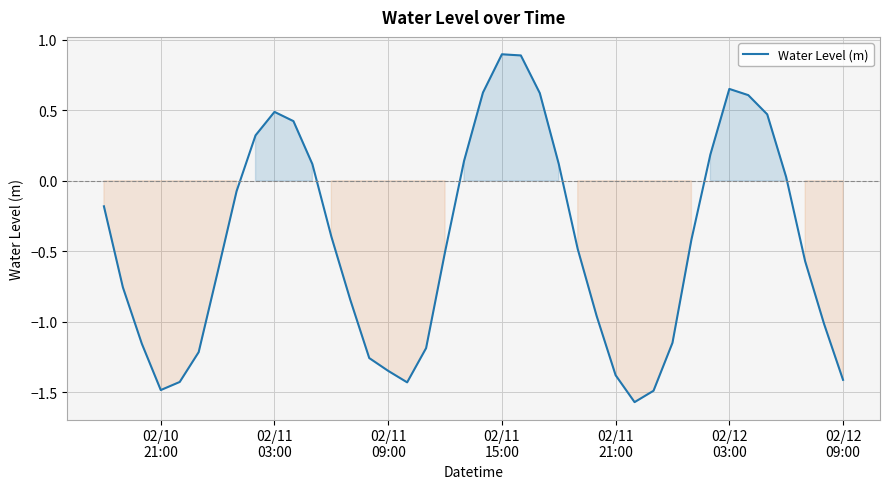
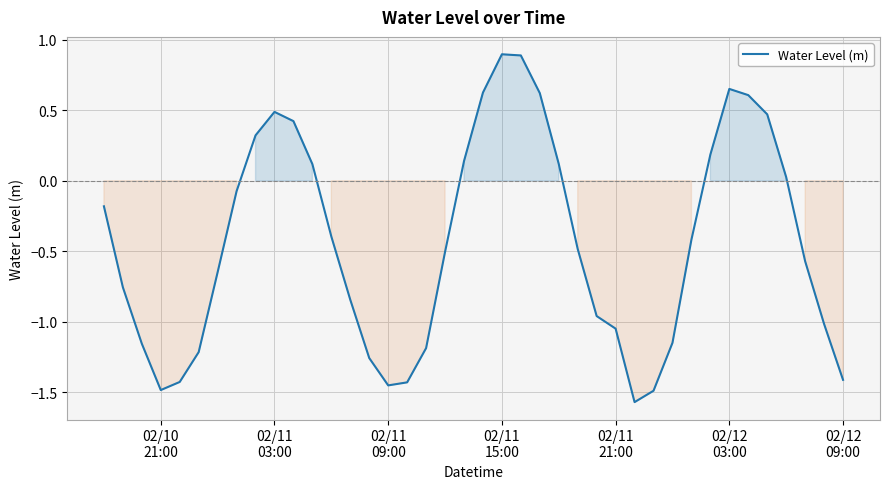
  {
    "02/10 21:00": -1.48,
    "02/11 03:00": 0.49,
-   "02/11 09:00": -1.35,
+   "02/11 09:00": -1.45,
    "02/11 15:00": 0.90,
-   "02/11 21:00": -1.38,
+   "02/11 21:00": -1.05,
    "02/12 03:00": 0.65,
    "02/12 09:00": -1.41
  }
